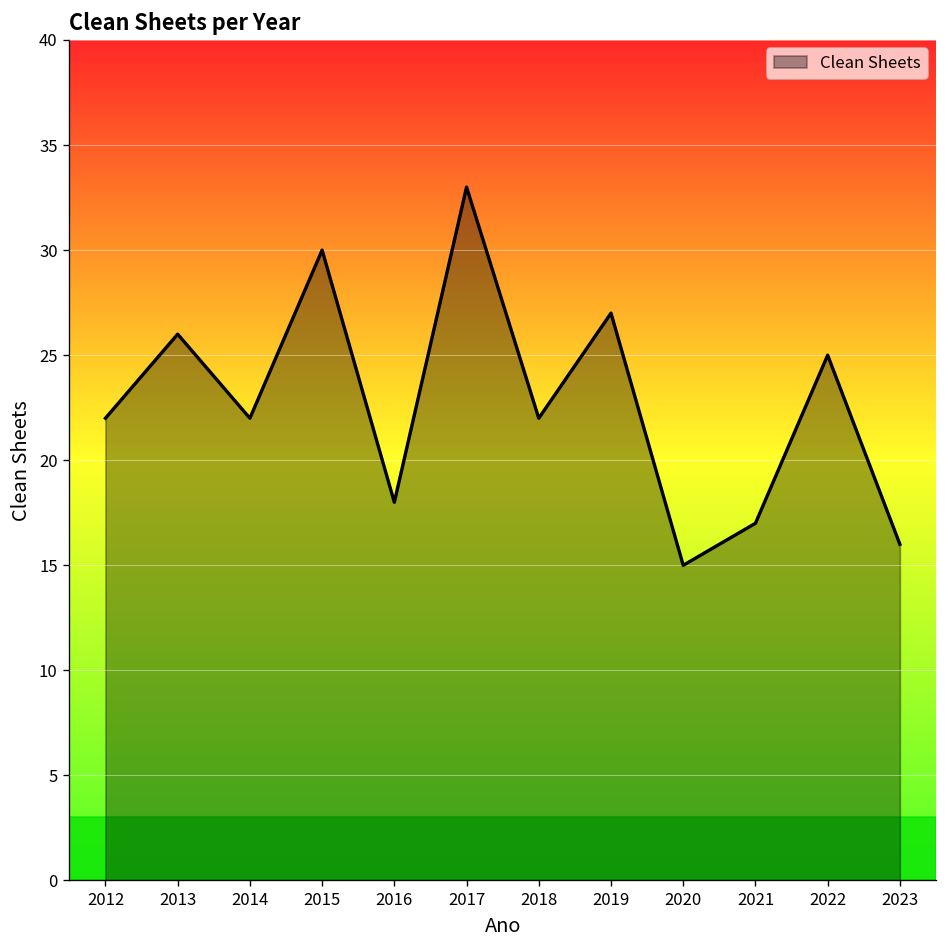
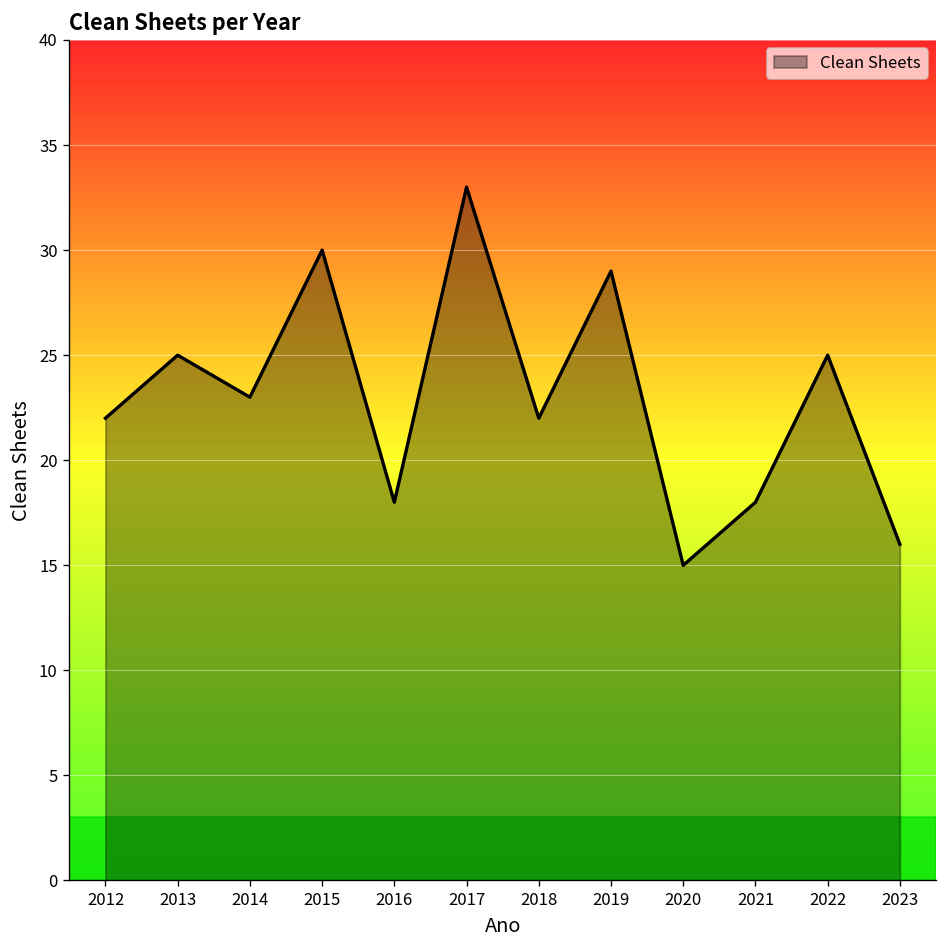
  {
    "2012": 22,
-   "2013": 26,
-   "2014": 22,
+   "2013": 25,
+   "2014": 23,
    "2015": 30,
    "2016": 18,
    "2017": 33,
    "2018": 22,
-   "2019": 27,
+   "2019": 29,
    "2020": 15,
-   "2021": 17,
+   "2021": 18,
    "2022": 25,
    "2023": 16
  }
